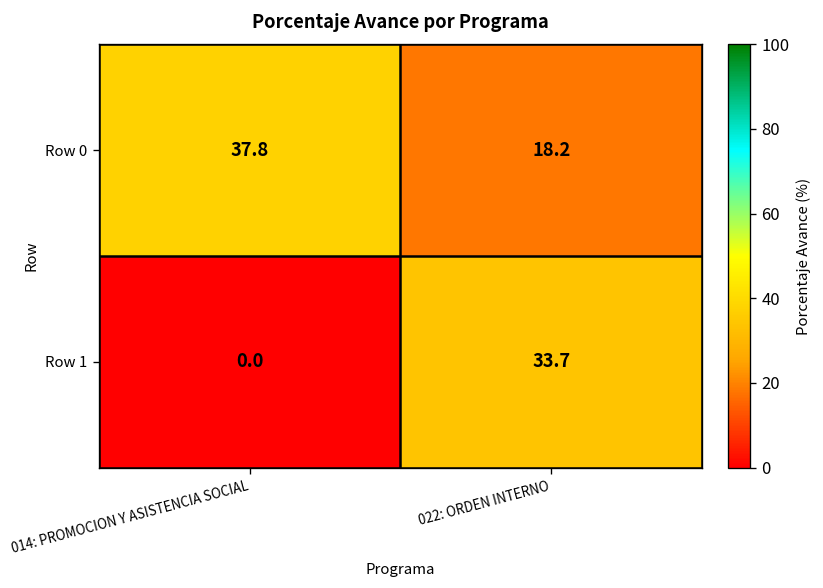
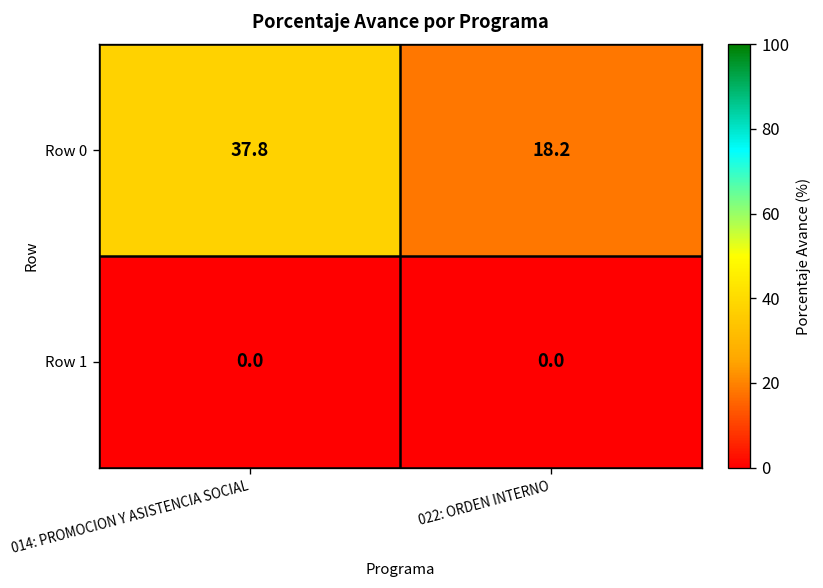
  {
    "Row 0": {
      "014: PROMOCION Y ASISTENCIA SOCIAL": 37.8,
      "022: ORDEN INTERNO": 18.2
    },
    "Row 1": {
      "014: PROMOCION Y ASISTENCIA SOCIAL": 0.0,
-     "022: ORDEN INTERNO": 33.7
+     "022: ORDEN INTERNO": 0.0
    }
  }
